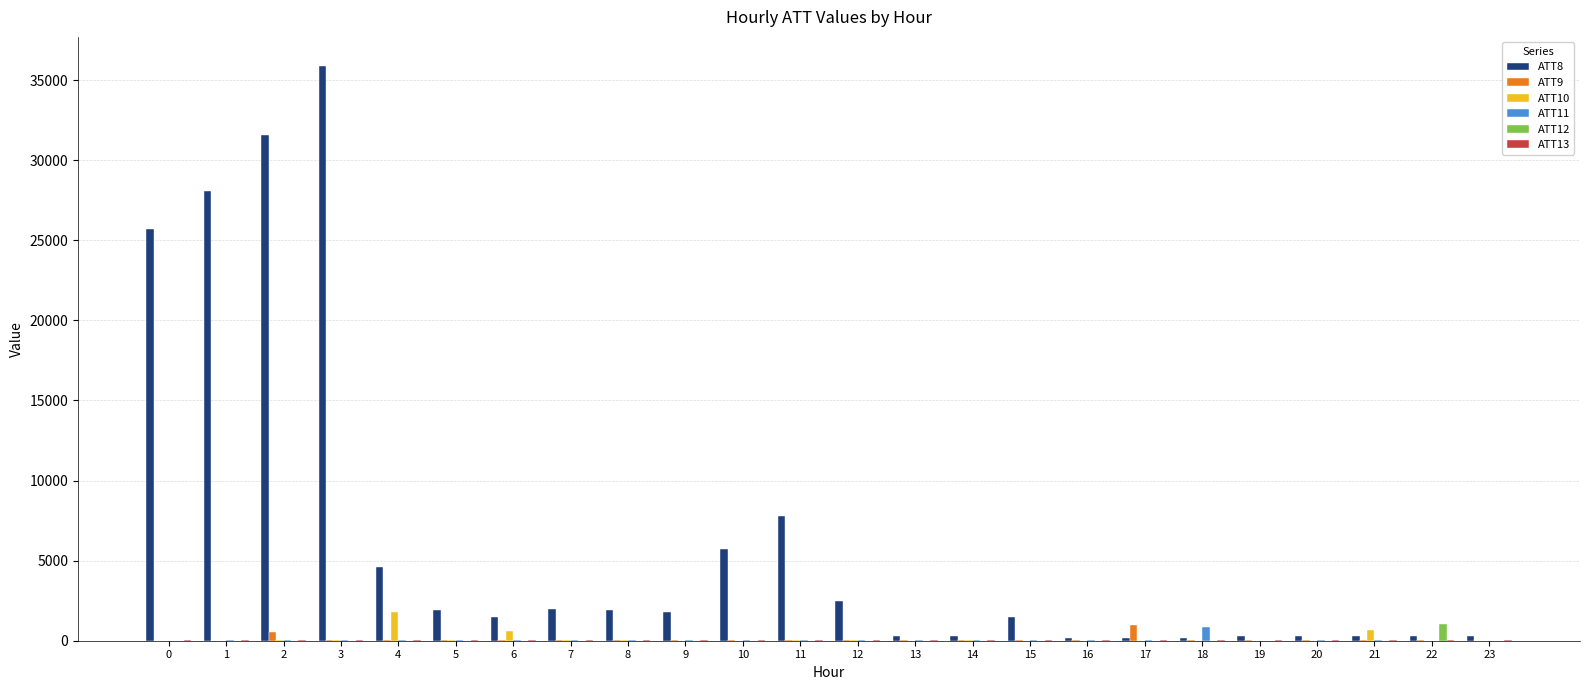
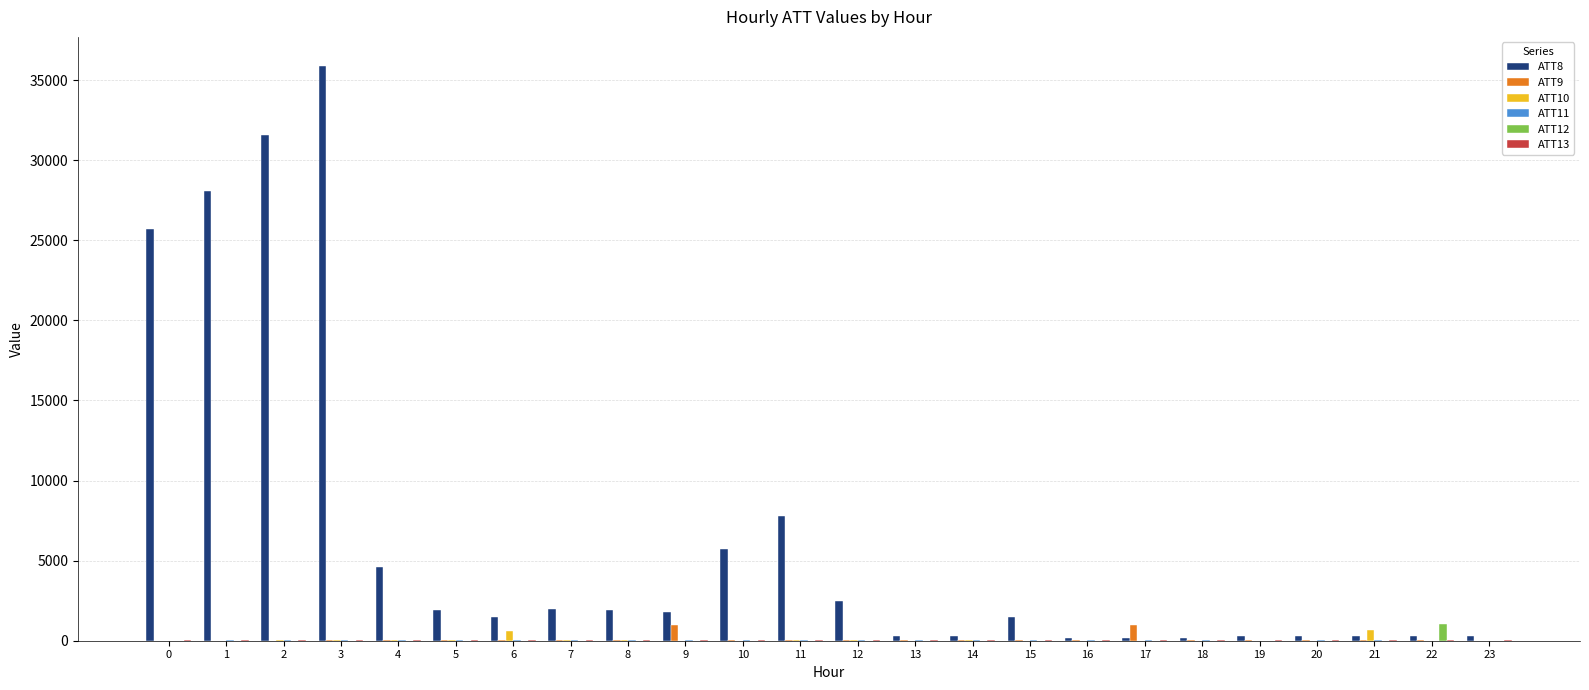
  {
    "ATT8": {
      "0": 25700,
      "1": 28100,
      "2": 31600,
      "3": 35900,
      "4": 4600,
      "5": 1900,
      "6": 1500,
      "7": 2000,
      "8": 1900,
      "9": 1800,
      "10": 5700,
      "11": 7800,
      "12": 2500,
      "13": 300,
      "14": 300,
      "15": 1500,
      "16": 200,
      "17": 200,
      "18": 200,
      "19": 300,
      "20": 300,
      "21": 300,
      "22": 300,
      "23": 300
    },
    "ATT9": {
      "0": 0,
      "1": 0,
-     "2": 500,
-     "9": 0,
+     "2": 0,
+     "9": 1000,
      "17": 1000,
      "23": 0
    },
    "ATT10": {
-     "4": 1800,
+     "4": 0,
      "6": 600,
      "21": 700,
      "22": 0,
      "23": 0
    },
    "ATT11": {
-     "18": 900,
+     "18": 0,
      "23": 0
    },
    "ATT12": {
      "22": 1000
    }
  }
